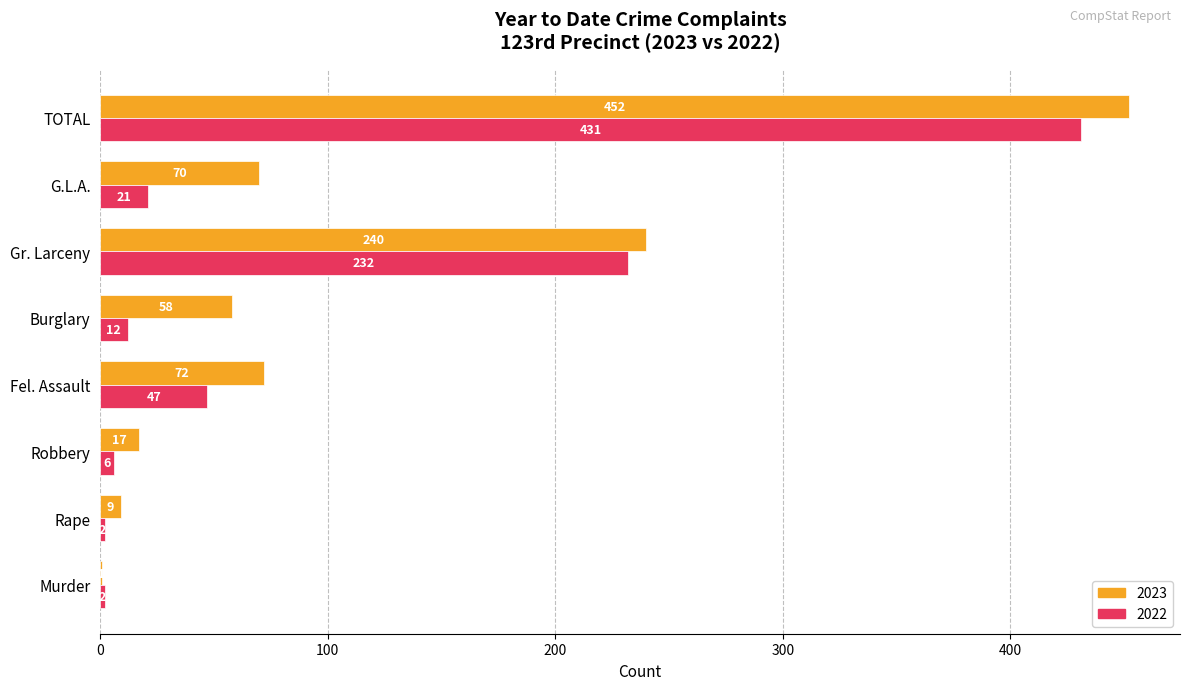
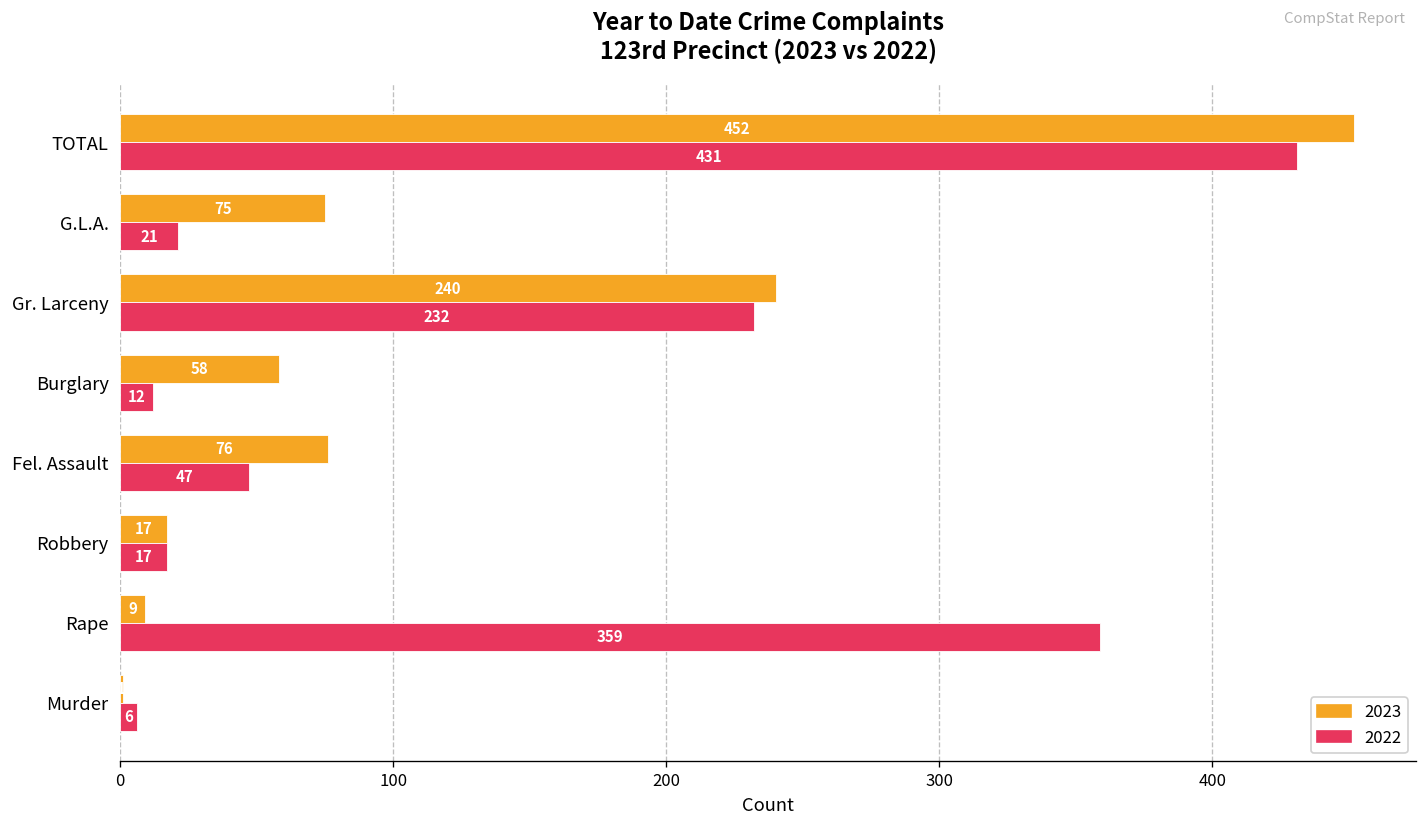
  {
    "2023": {
      "TOTAL": 452,
-     "G.L.A.": 70,
+     "G.L.A.": 75,
      "Gr. Larceny": 240,
      "Burglary": 58,
-     "Fel. Assault": 72,
+     "Fel. Assault": 76,
      "Robbery": 17,
      "Rape": 9
    },
    "2022": {
      "TOTAL": 431,
      "G.L.A.": 21,
      "Gr. Larceny": 232,
      "Burglary": 12,
      "Fel. Assault": 47,
-     "Robbery": 6,
-     "Rape": 2,
-     "Murder": 2
+     "Robbery": 17,
+     "Rape": 359,
+     "Murder": 6
    }
  }
